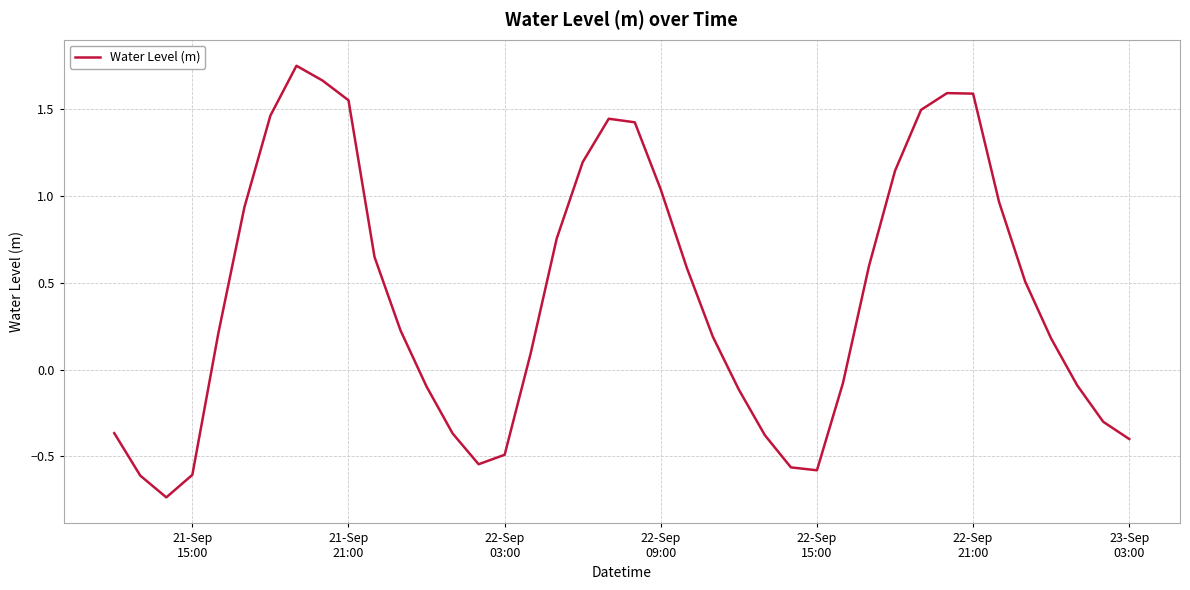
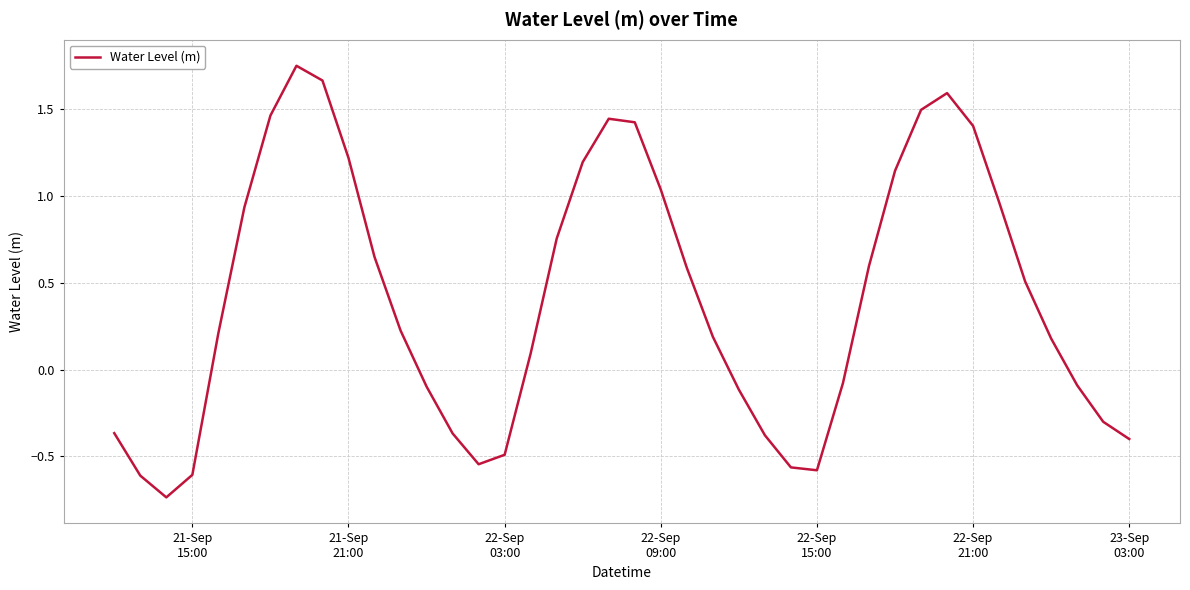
  {
    "21-Sep 15:00": -0.61,
-   "21-Sep 21:00": 1.55,
+   "21-Sep 21:00": 1.22,
    "22-Sep 03:00": -0.49,
    "22-Sep 09:00": 1.04,
    "22-Sep 15:00": -0.58,
-   "22-Sep 21:00": 1.59,
+   "22-Sep 21:00": 1.40,
    "23-Sep 03:00": -0.40
  }
